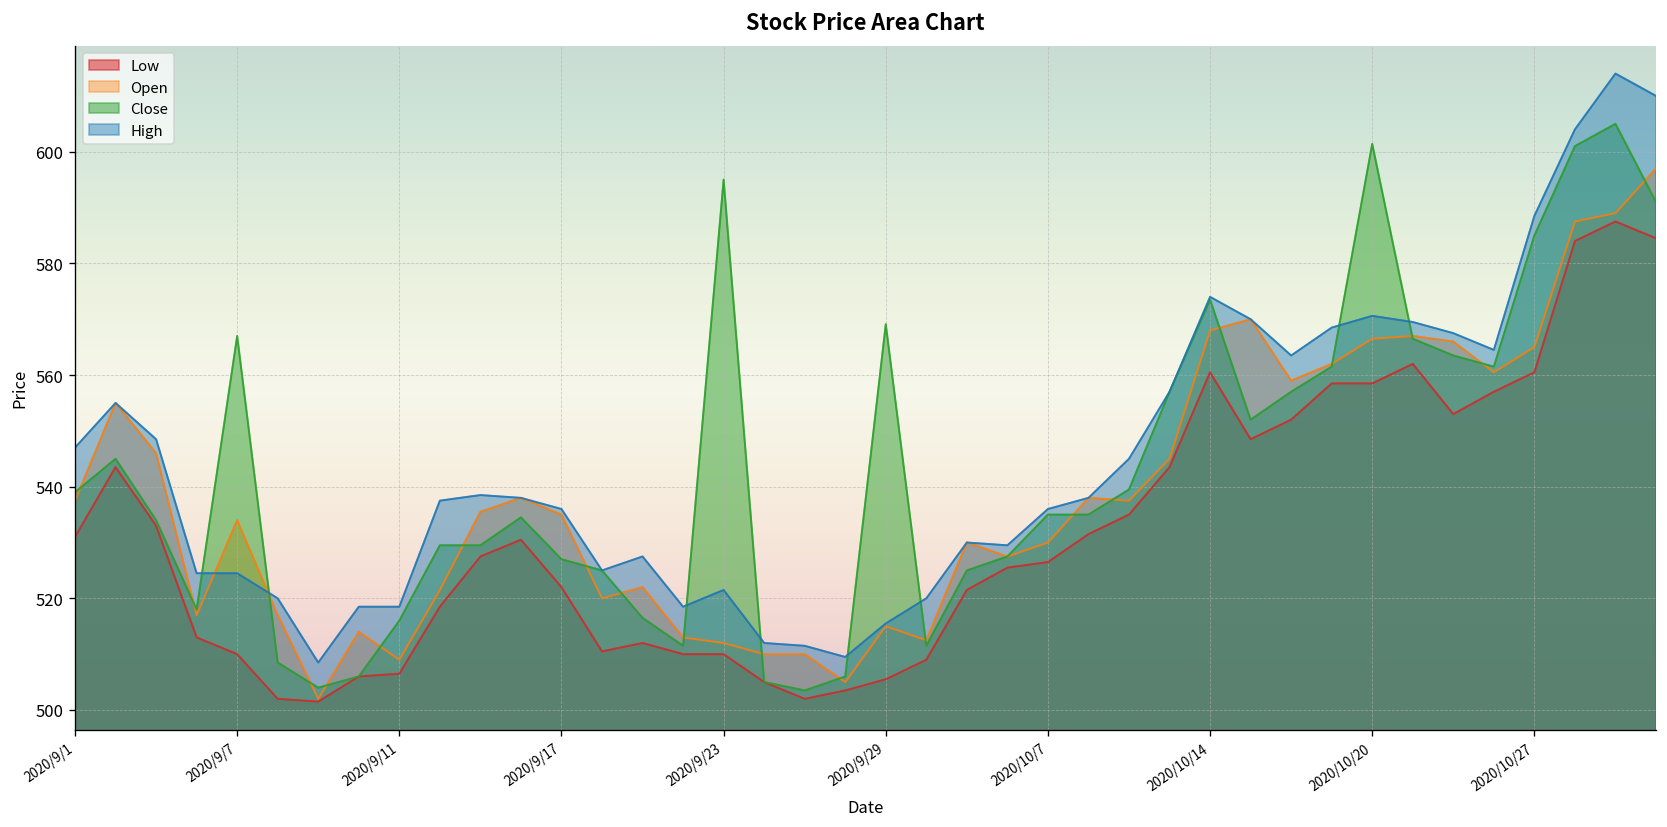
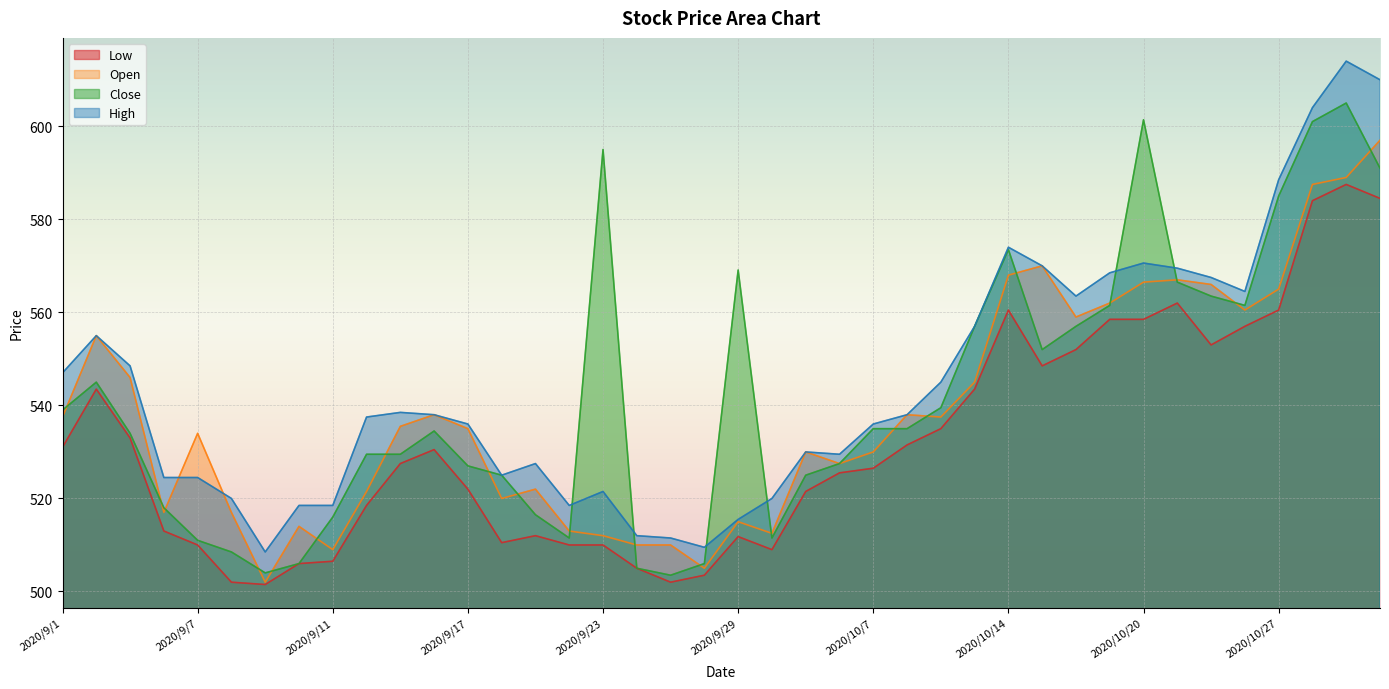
  {
    "Low": {
      "2020/9/1": 531,
      "2020/9/7": 510,
      "2020/9/11": 507,
      "2020/9/17": 522,
      "2020/9/23": 510,
-     "2020/9/29": 506,
+     "2020/9/29": 512,
      "2020/10/7": 527,
      "2020/10/14": 561,
      "2020/10/20": 559,
      "2020/10/27": 561
    },
    "Open": {
      "2020/9/1": 538,
      "2020/9/7": 534,
      "2020/9/11": 509,
      "2020/9/17": 535,
      "2020/9/23": 512,
      "2020/10/7": 530,
      "2020/10/14": 568,
      "2020/10/20": 567,
      "2020/10/27": 565
    },
    "Close": {
      "2020/9/1": 539,
-     "2020/9/7": 567,
+     "2020/9/7": 511,
      "2020/9/11": 516,
      "2020/9/17": 527,
      "2020/9/23": 595,
      "2020/9/29": 569,
      "2020/10/7": 535,
      "2020/10/20": 601,
      "2020/10/27": 585
    },
    "High": {
      "2020/9/1": 547,
      "2020/9/7": 525,
      "2020/9/11": 519,
      "2020/9/17": 536,
      "2020/9/23": 522,
      "2020/10/7": 536,
      "2020/10/20": 571,
      "2020/10/27": 589
    }
  }
